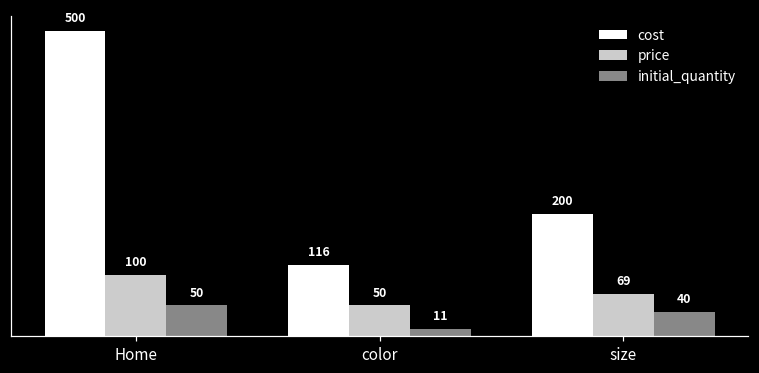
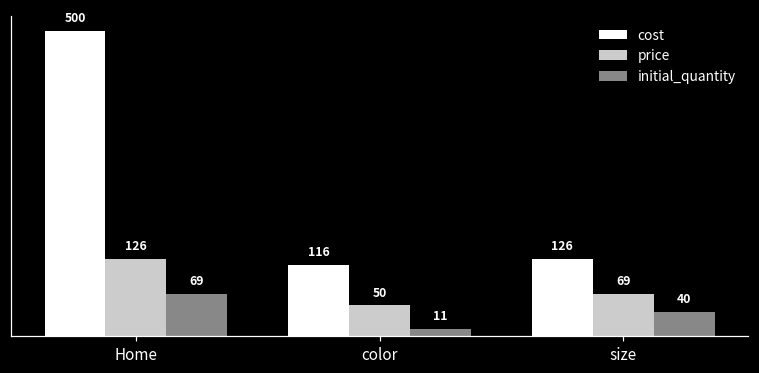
  {
    "cost": {
      "Home": 500,
      "color": 116,
-     "size": 200
+     "size": 126
    },
    "price": {
-     "Home": 100,
+     "Home": 126,
      "color": 50,
      "size": 69
    },
    "initial_quantity": {
-     "Home": 50,
+     "Home": 69,
      "color": 11,
      "size": 40
    }
  }
